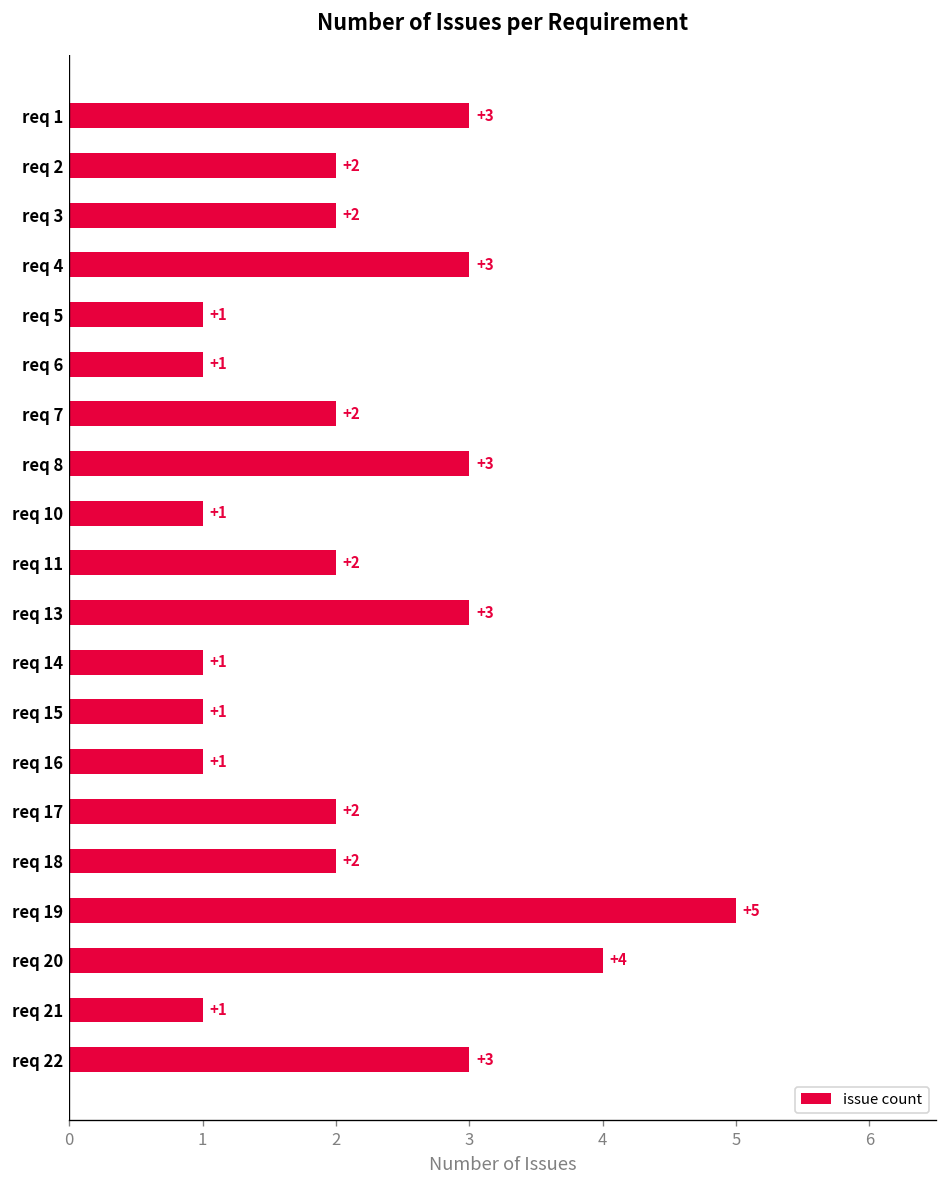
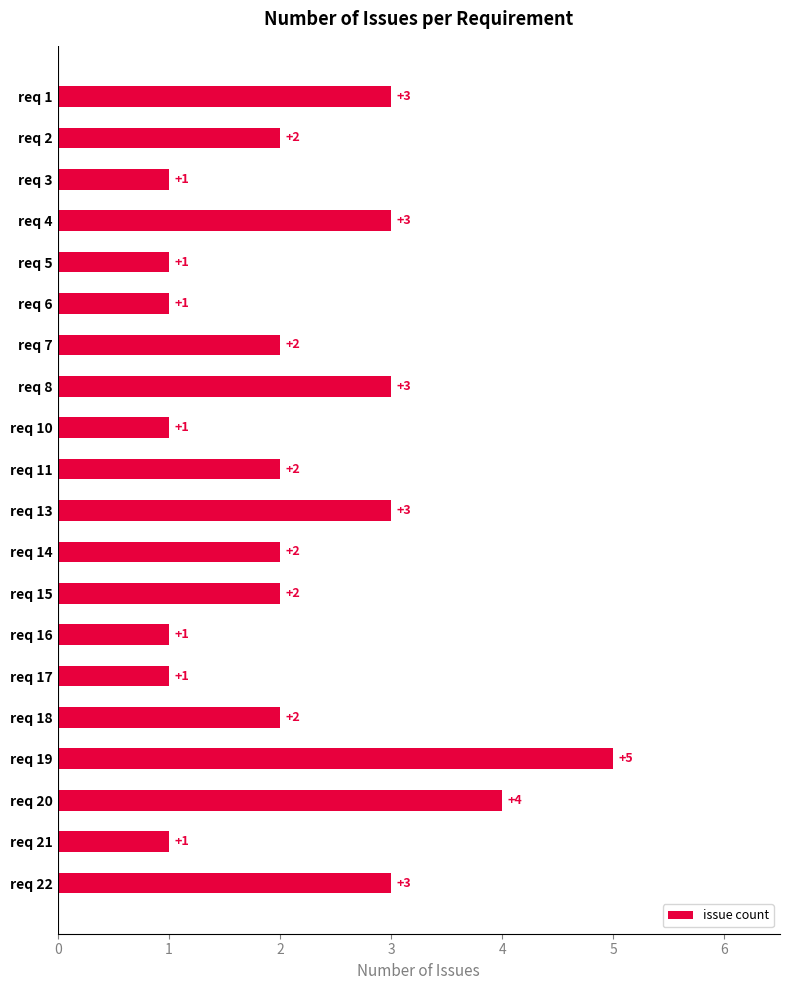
  {
    "req 1": "+3",
    "req 2": "+2",
-   "req 3": "+2",
+   "req 3": "+1",
    "req 4": "+3",
    "req 5": "+1",
    "req 6": "+1",
    "req 7": "+2",
    "req 8": "+3",
    "req 10": "+1",
    "req 11": "+2",
    "req 13": "+3",
-   "req 14": "+1",
-   "req 15": "+1",
+   "req 14": "+2",
+   "req 15": "+2",
    "req 16": "+1",
-   "req 17": "+2",
+   "req 17": "+1",
    "req 18": "+2",
    "req 19": "+5",
    "req 20": "+4",
    "req 21": "+1",
    "req 22": "+3"
  }
